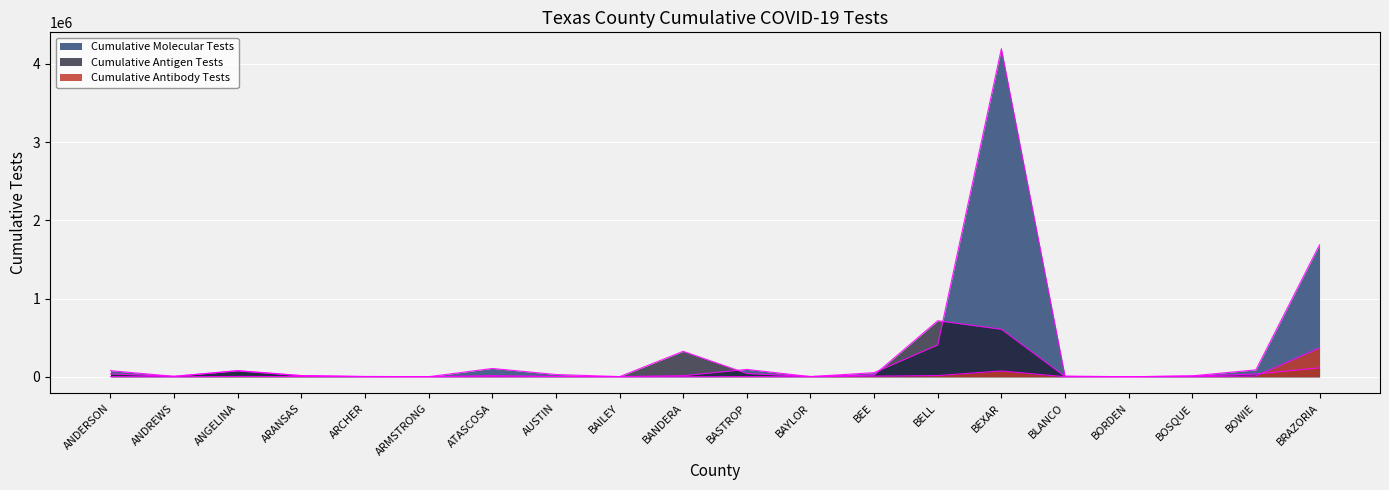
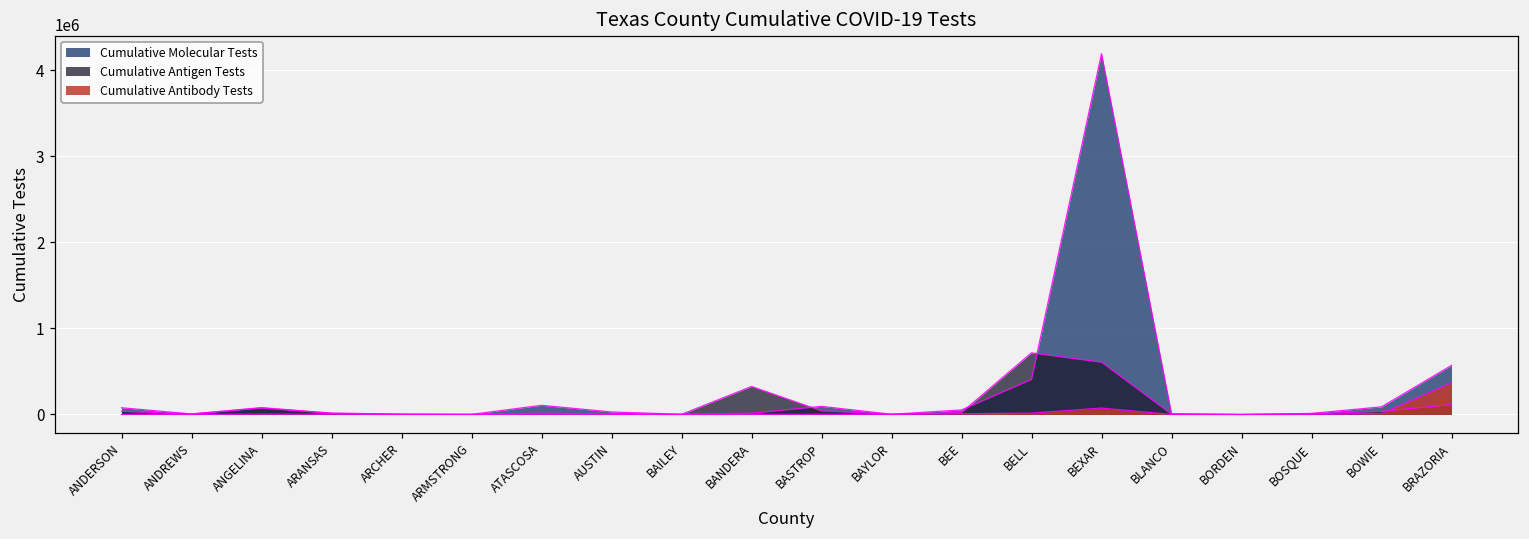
  {
    "Cumulative Molecular Tests": {
      "ANDERSON": 100000,
      "ATASCOSA": 100000,
      "BASTROP": 100000,
      "BELL": 400000,
      "BEXAR": 4200000,
      "BOWIE": 100000,
-     "BRAZORIA": 1700000
+     "BRAZORIA": 600000
    },
    "Cumulative Antigen Tests": {
      "ANDERSON": 0,
      "BANDERA": 300000,
      "BASTROP": 0,
      "BELL": 700000,
      "BEXAR": 600000,
      "BRAZORIA": 100000
    },
    "Cumulative Antibody Tests": {
      "ANDERSON": 0,
      "ANGELINA": 0,
      "BASTROP": 0,
      "BELL": 0,
      "BEXAR": 100000,
      "BRAZORIA": 400000
    }
  }
